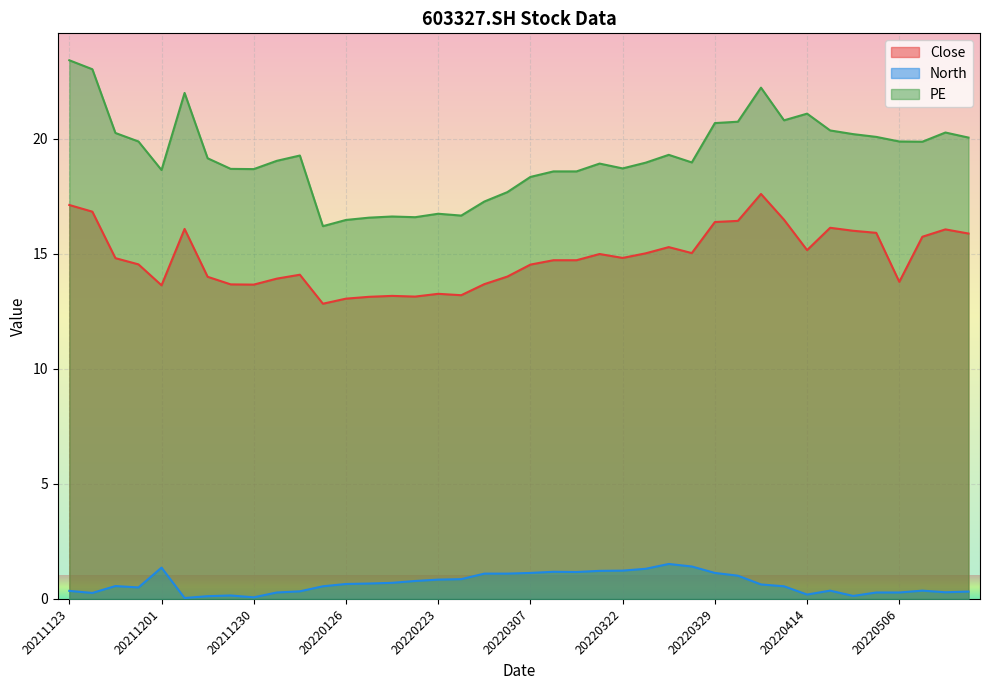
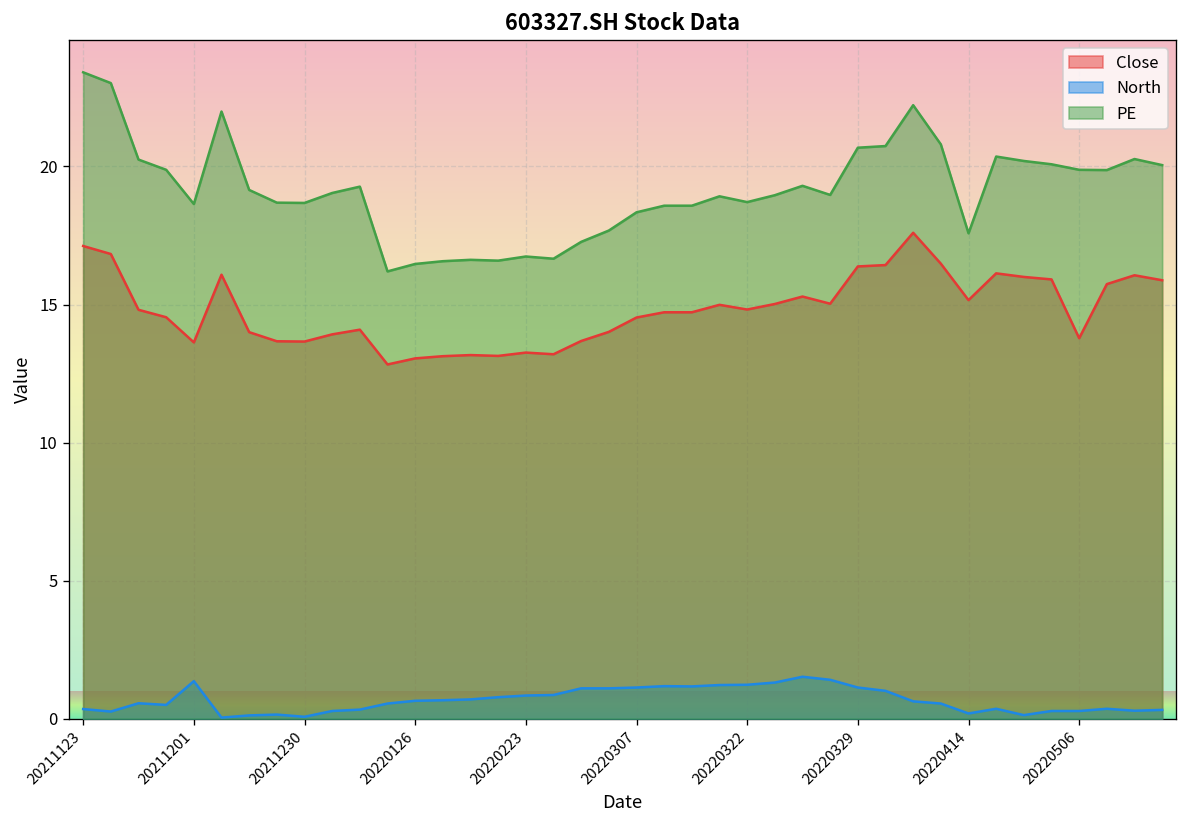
  {
    "Close": {
      "20211123": 17.1,
      "20211201": 13.6,
      "20211230": 13.7,
      "20220126": 13.1,
      "20220223": 13.3,
      "20220307": 14.5,
      "20220322": 14.8,
      "20220329": 16.4,
      "20220414": 15.2,
      "20220506": 13.8
    },
    "North": {
      "20211123": 0.4,
      "20211201": 1.4,
      "20211230": 0.1,
      "20220126": 0.7,
      "20220223": 0.8,
      "20220307": 1.1,
      "20220322": 1.2,
      "20220329": 1.1,
      "20220414": 0.2,
      "20220506": 0.3
    },
    "PE": {
      "20211123": 23.4,
      "20211201": 18.6,
      "20211230": 18.7,
      "20220126": 16.5,
      "20220223": 16.7,
      "20220307": 18.3,
      "20220322": 18.7,
      "20220329": 20.7,
-     "20220414": 21.1,
+     "20220414": 17.6,
      "20220506": 19.9
    }
  }
